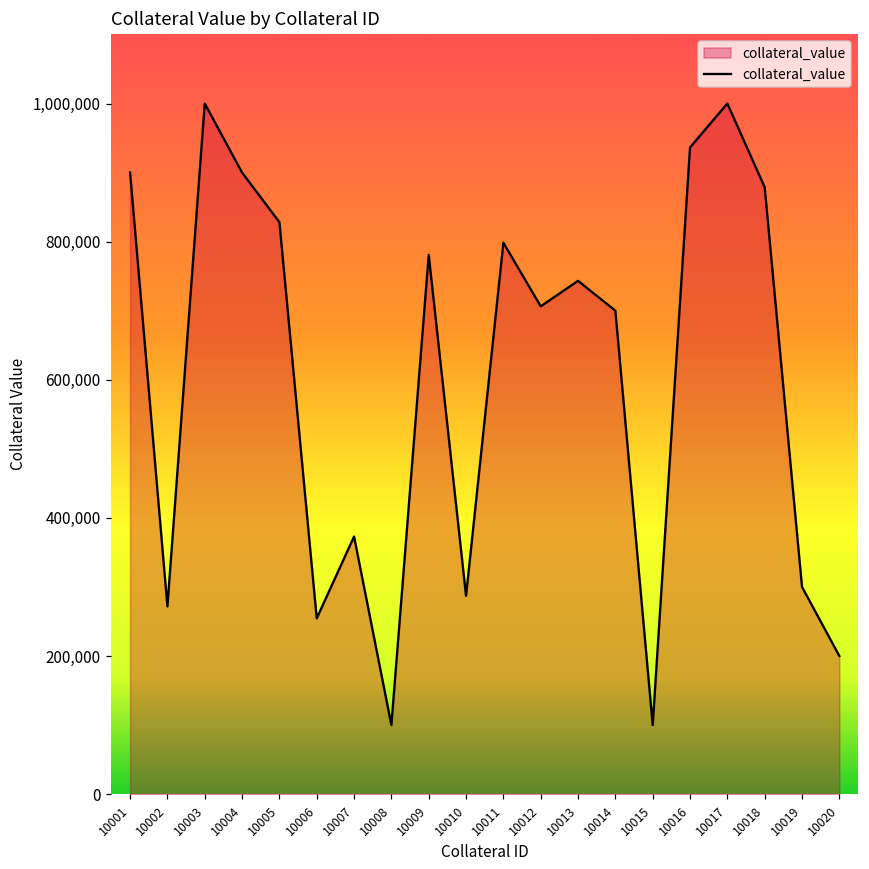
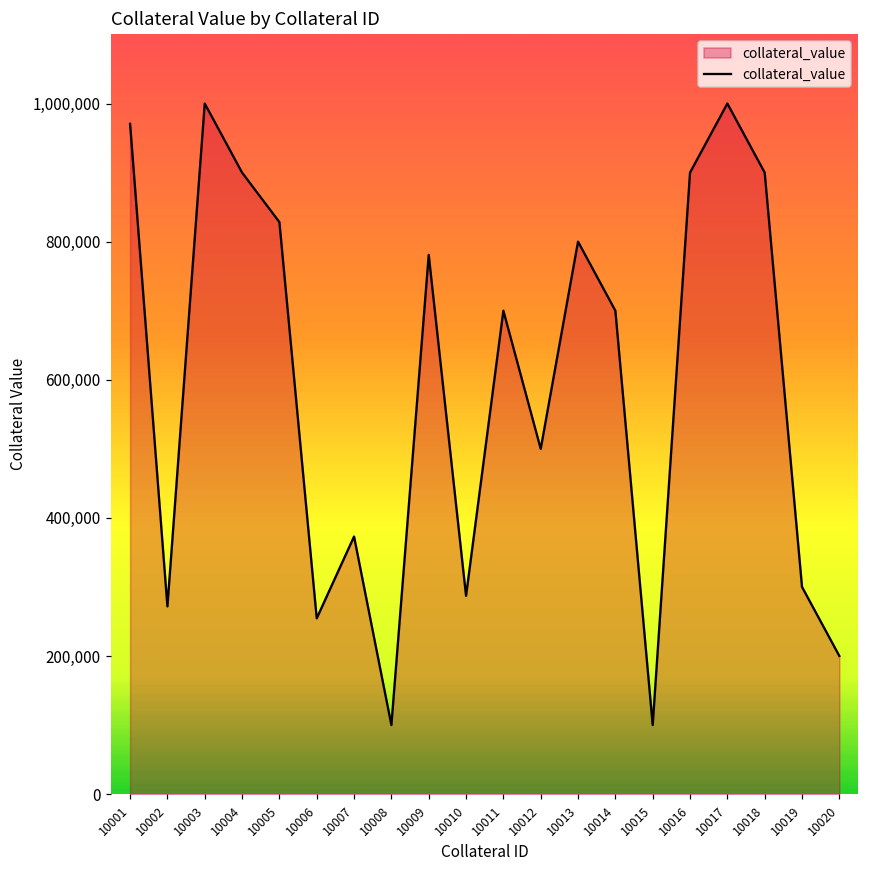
  {
-   "10001": "900,000",
+   "10001": "970,000",
    "10002": "270,000",
    "10003": "1,000,000",
    "10004": "900,000",
    "10005": "830,000",
    "10006": "250,000",
    "10007": "370,000",
    "10008": "100,000",
    "10009": "780,000",
    "10010": "290,000",
-   "10011": "800,000",
-   "10012": "710,000",
-   "10013": "740,000",
+   "10011": "700,000",
+   "10012": "500,000",
+   "10013": "800,000",
    "10014": "700,000",
    "10015": "100,000",
-   "10016": "940,000",
+   "10016": "900,000",
    "10017": "1,000,000",
-   "10018": "880,000",
+   "10018": "900,000",
    "10019": "300,000",
    "10020": "200,000"
  }
